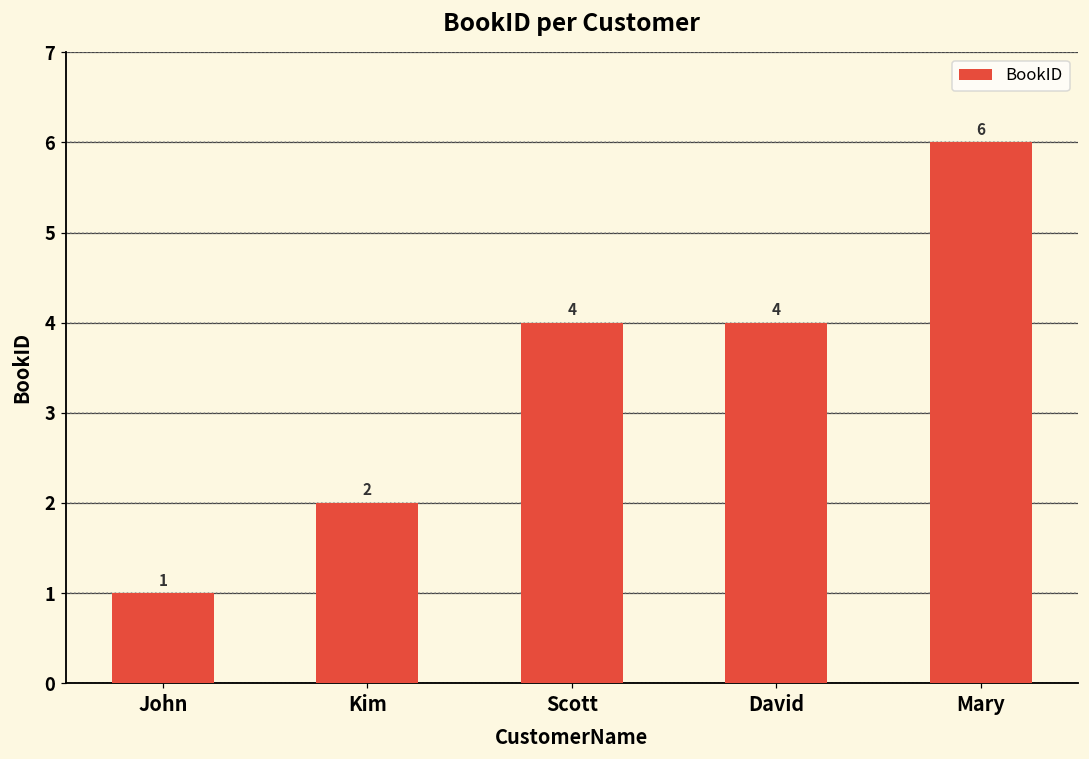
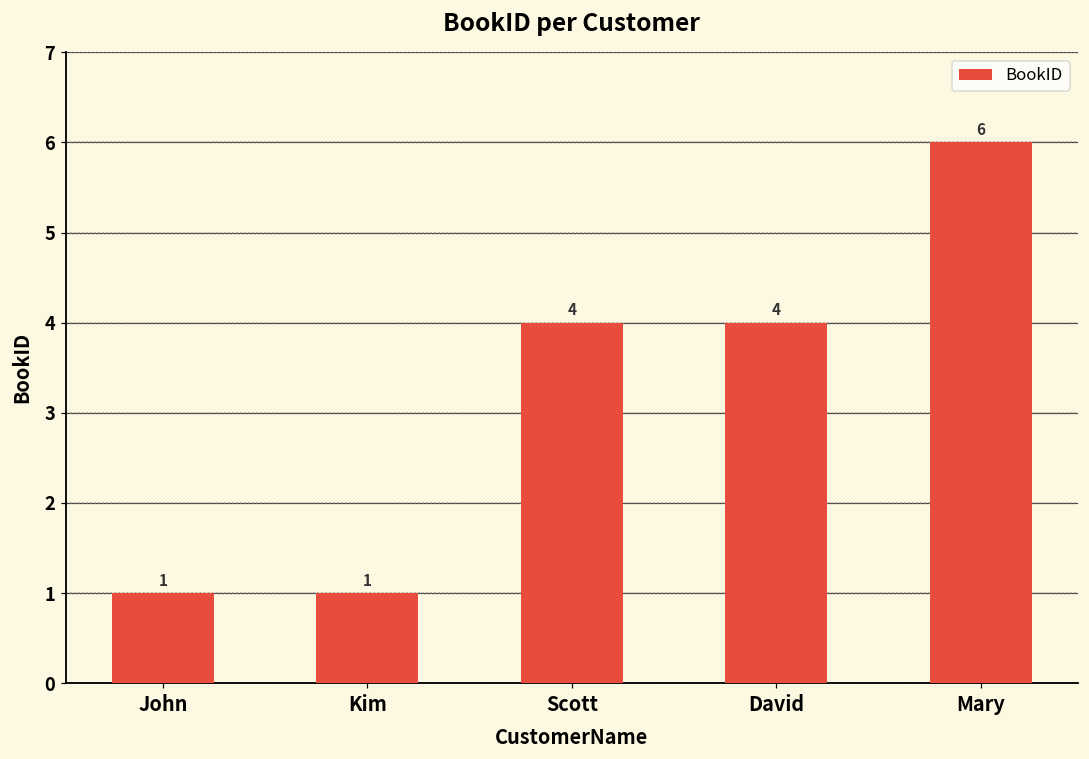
  {
    "John": 1,
-   "Kim": 2,
+   "Kim": 1,
    "Scott": 4,
    "David": 4,
    "Mary": 6
  }
